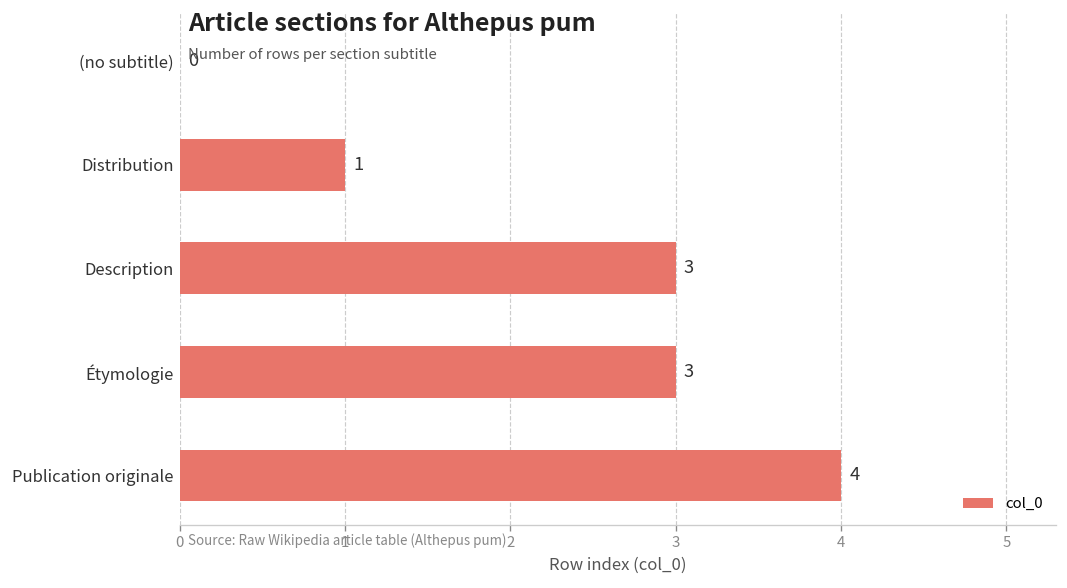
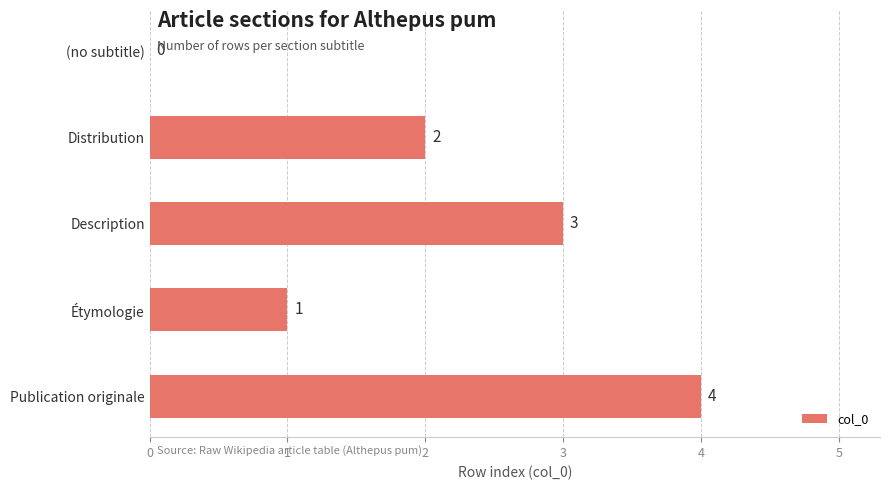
  {
    "(no subtitle)": 0,
-   "Distribution": 1,
+   "Distribution": 2,
    "Description": 3,
-   "Étymologie": 3,
+   "Étymologie": 1,
    "Publication originale": 4
  }
